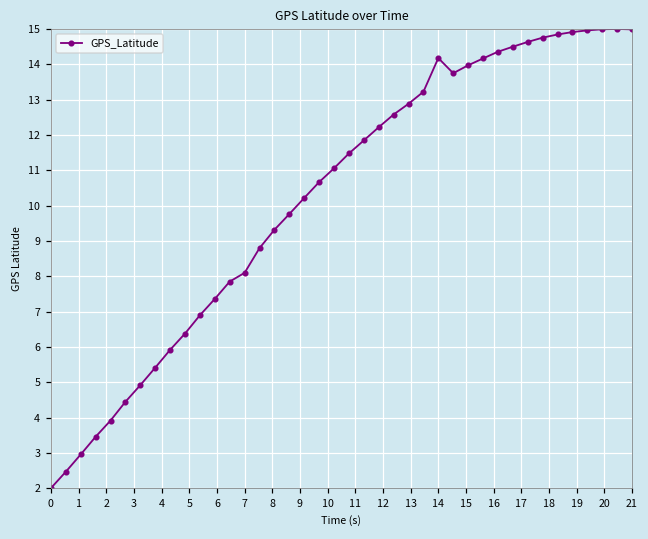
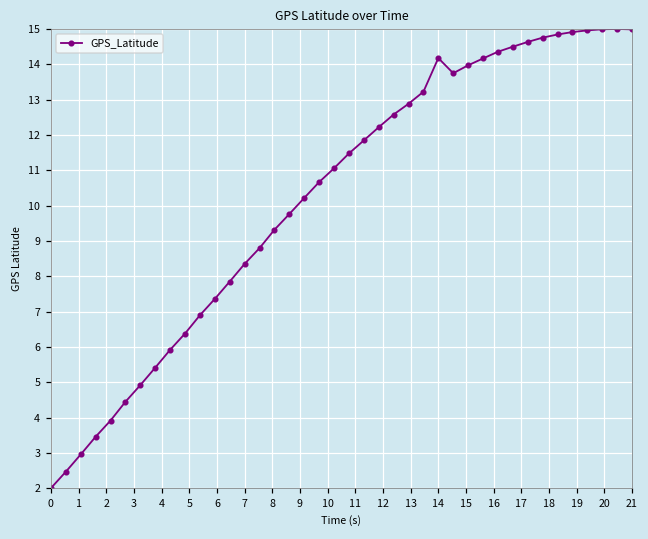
  {
    "0": 2.0,
-   "7": 8.1,
+   "7": 8.3,
    "14": 14.2,
    "21": 15.0
  }
